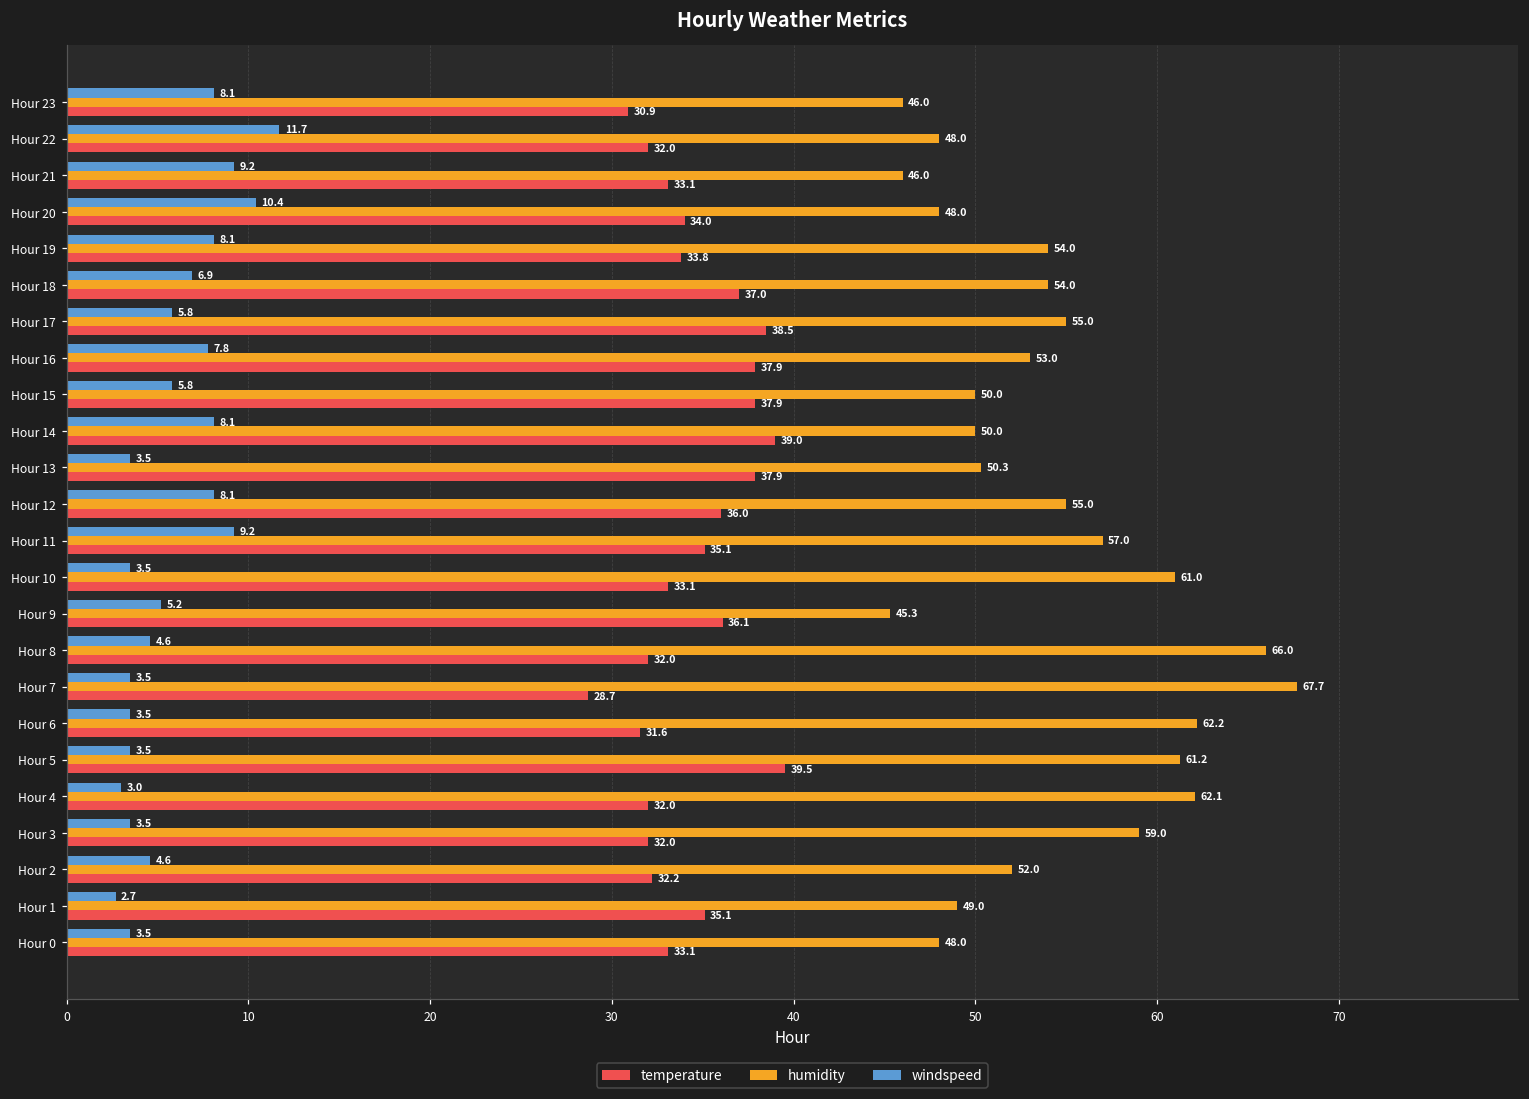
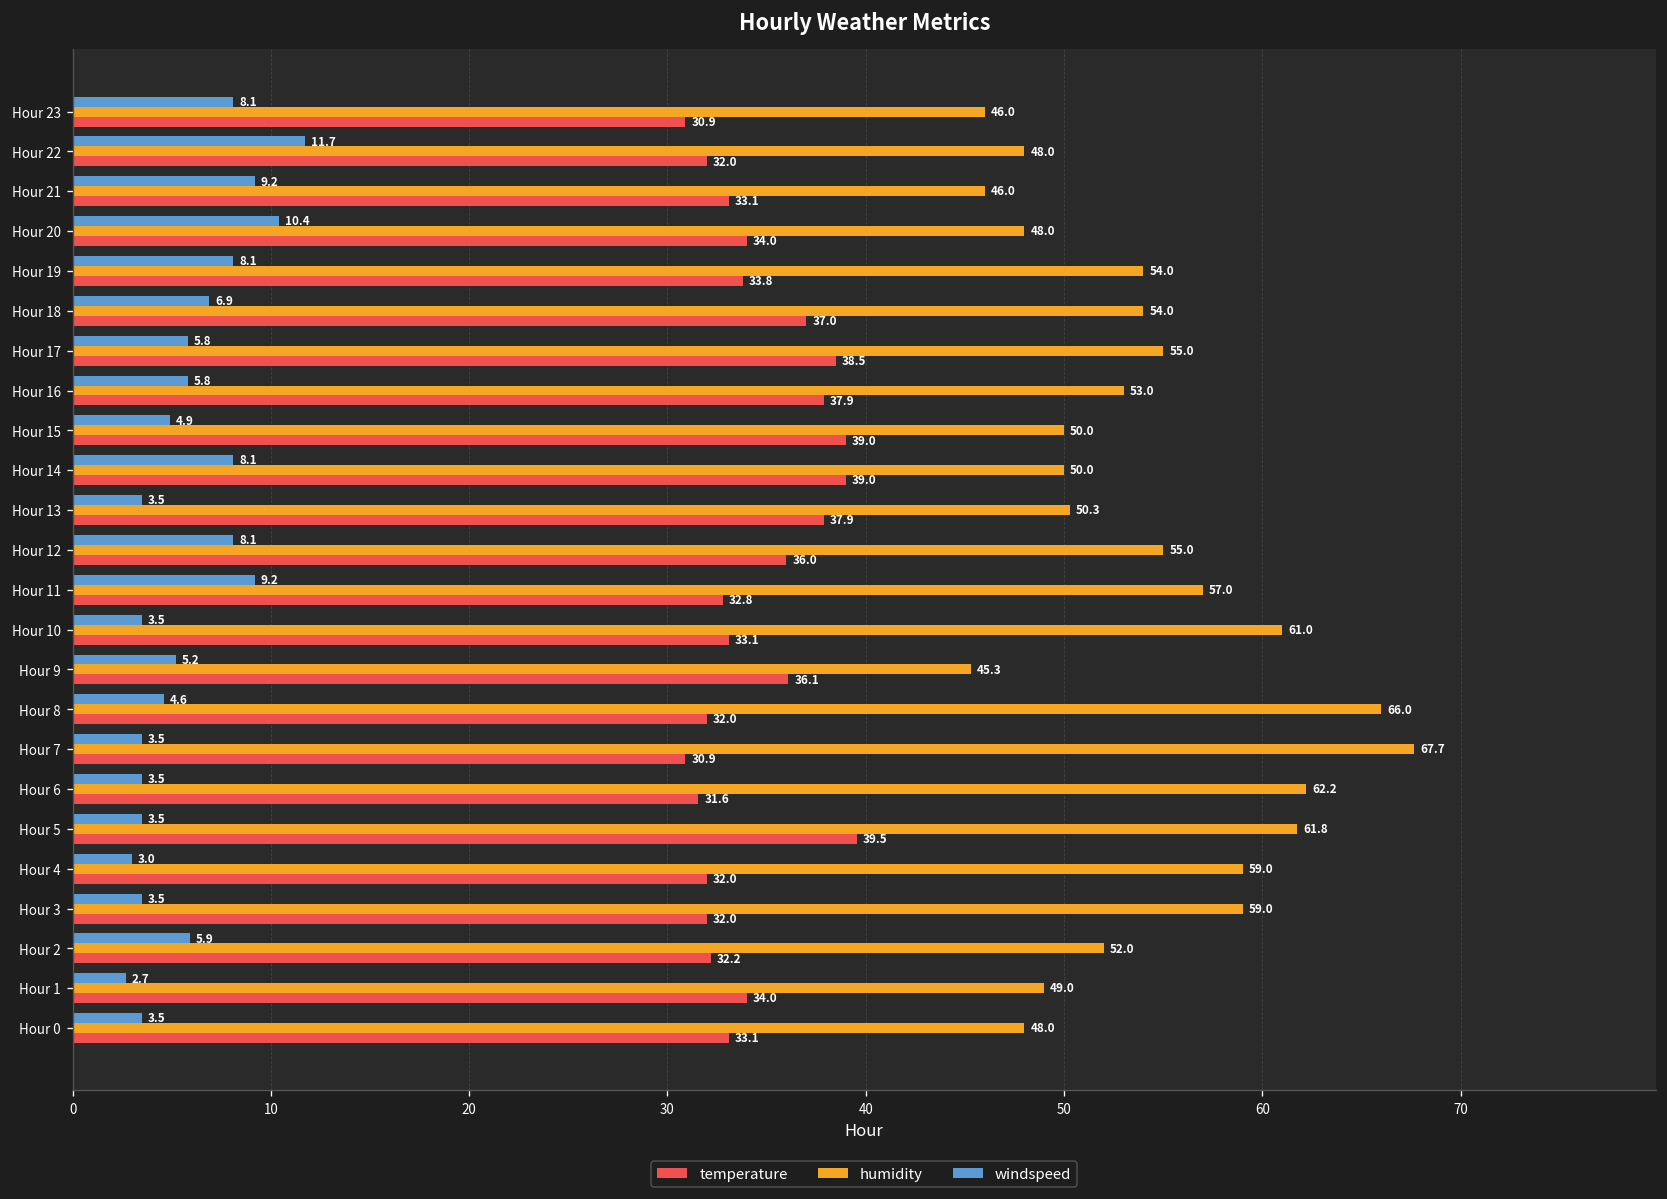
  {
    "temperature": {
      "Hour 23": 30.9,
      "Hour 22": 32.0,
      "Hour 21": 33.1,
      "Hour 20": 34.0,
      "Hour 19": 33.8,
      "Hour 18": 37.0,
      "Hour 17": 38.5,
      "Hour 16": 37.9,
-     "Hour 15": 37.9,
+     "Hour 15": 39.0,
      "Hour 14": 39.0,
      "Hour 13": 37.9,
      "Hour 12": 36.0,
-     "Hour 11": 35.1,
+     "Hour 11": 32.8,
      "Hour 10": 33.1,
      "Hour 9": 36.1,
      "Hour 8": 32.0,
-     "Hour 7": 28.7,
+     "Hour 7": 30.9,
      "Hour 6": 31.6,
      "Hour 5": 39.5,
      "Hour 4": 32.0,
      "Hour 3": 32.0,
      "Hour 2": 32.2,
-     "Hour 1": 35.1,
+     "Hour 1": 34.0,
      "Hour 0": 33.1
    },
    "humidity": {
      "Hour 23": 46.0,
      "Hour 22": 48.0,
      "Hour 21": 46.0,
      "Hour 20": 48.0,
      "Hour 19": 54.0,
      "Hour 18": 54.0,
      "Hour 17": 55.0,
      "Hour 16": 53.0,
      "Hour 15": 50.0,
      "Hour 14": 50.0,
      "Hour 13": 50.3,
      "Hour 12": 55.0,
      "Hour 11": 57.0,
      "Hour 10": 61.0,
      "Hour 9": 45.3,
      "Hour 8": 66.0,
      "Hour 7": 67.7,
      "Hour 6": 62.2,
-     "Hour 5": 61.2,
-     "Hour 4": 62.1,
+     "Hour 5": 61.8,
+     "Hour 4": 59.0,
      "Hour 3": 59.0,
      "Hour 2": 52.0,
      "Hour 1": 49.0,
      "Hour 0": 48.0
    },
    "windspeed": {
      "Hour 23": 8.1,
      "Hour 22": 11.7,
      "Hour 21": 9.2,
      "Hour 20": 10.4,
      "Hour 19": 8.1,
      "Hour 18": 6.9,
      "Hour 17": 5.8,
-     "Hour 16": 7.8,
-     "Hour 15": 5.8,
+     "Hour 16": 5.8,
+     "Hour 15": 4.9,
      "Hour 14": 8.1,
      "Hour 13": 3.5,
      "Hour 12": 8.1,
      "Hour 11": 9.2,
      "Hour 10": 3.5,
      "Hour 9": 5.2,
      "Hour 8": 4.6,
      "Hour 7": 3.5,
      "Hour 6": 3.5,
      "Hour 5": 3.5,
      "Hour 4": 3.0,
      "Hour 3": 3.5,
-     "Hour 2": 4.6,
+     "Hour 2": 5.9,
      "Hour 1": 2.7,
      "Hour 0": 3.5
    }
  }
